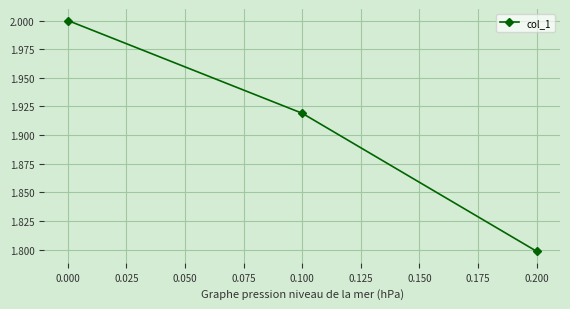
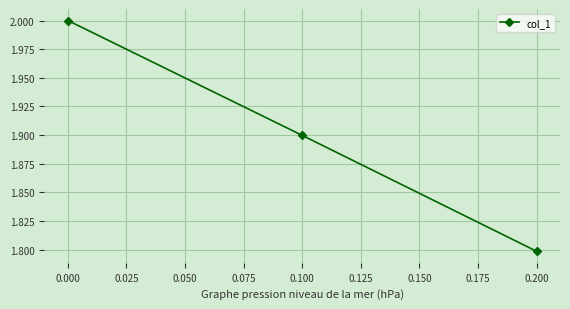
  {
    "0.000": 2.000,
-   "0.100": 1.919,
+   "0.100": 1.900,
    "0.200": 1.799
  }
